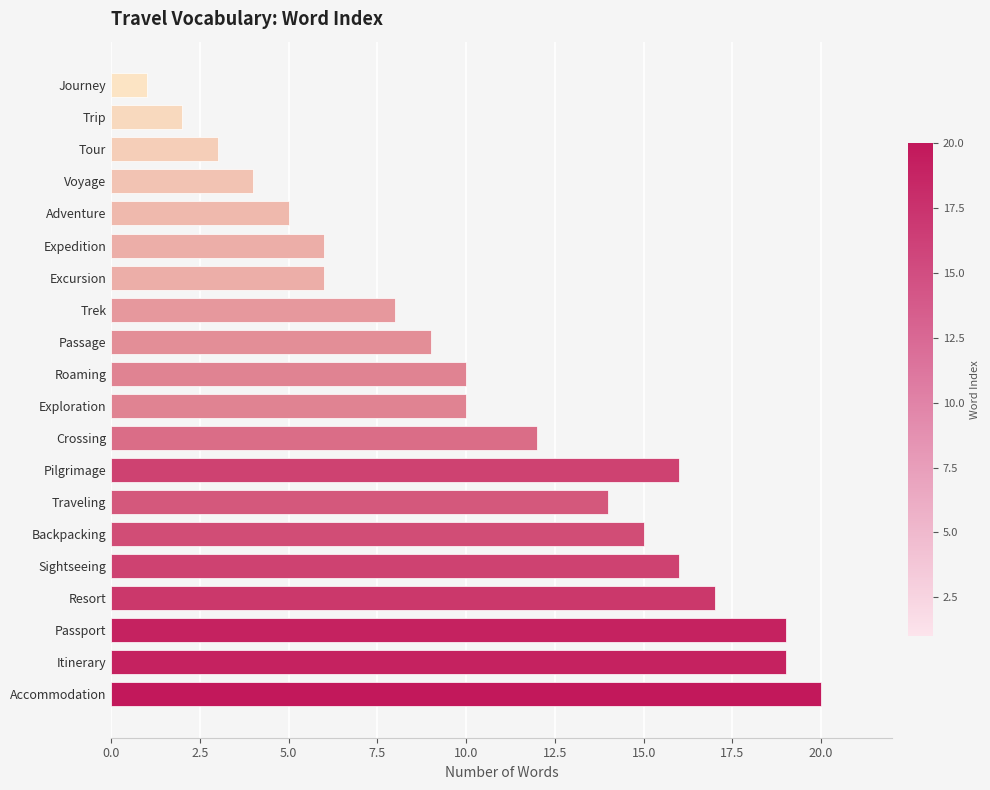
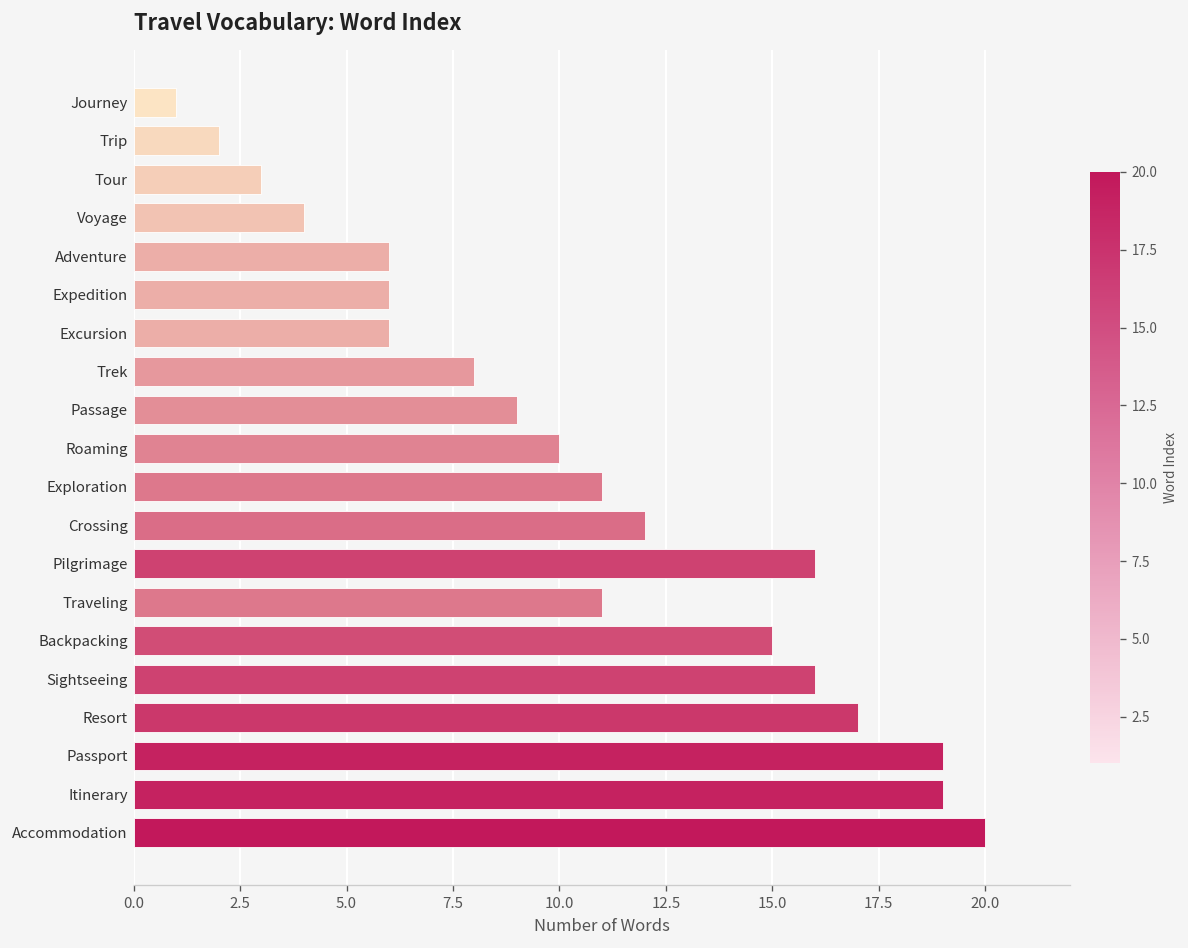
  {
    "Journey": 1,
    "Trip": 2,
    "Tour": 3,
    "Voyage": 4,
-   "Adventure": 5,
+   "Adventure": 6,
    "Expedition": 6,
    "Excursion": 6,
    "Trek": 8,
    "Passage": 9,
    "Roaming": 10,
-   "Exploration": 10,
+   "Exploration": 11,
    "Crossing": 12,
    "Pilgrimage": 16,
-   "Traveling": 14,
+   "Traveling": 11,
    "Backpacking": 15,
    "Sightseeing": 16,
    "Resort": 17,
    "Passport": 19,
    "Itinerary": 19,
    "Accommodation": 20
  }
